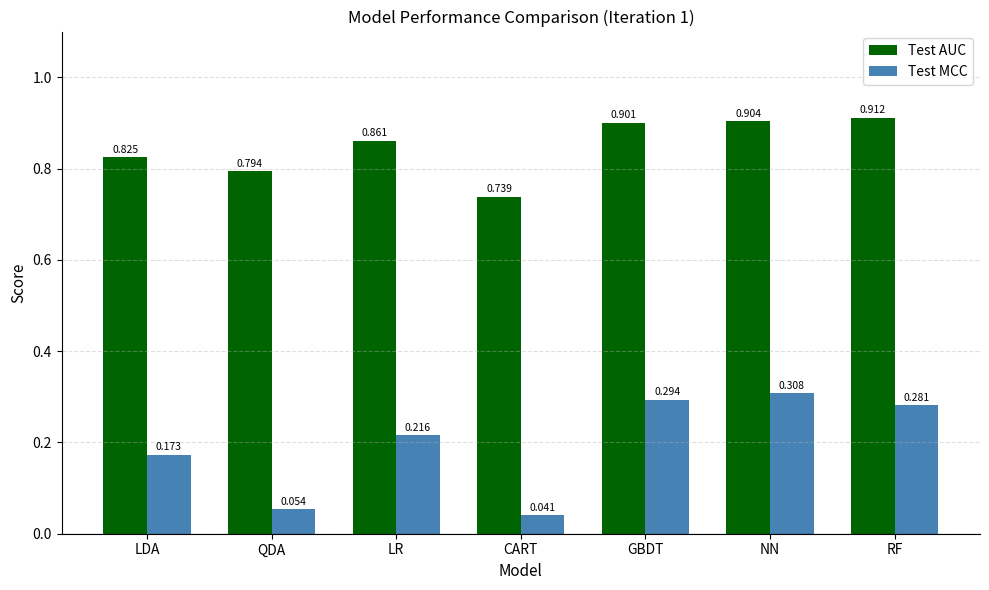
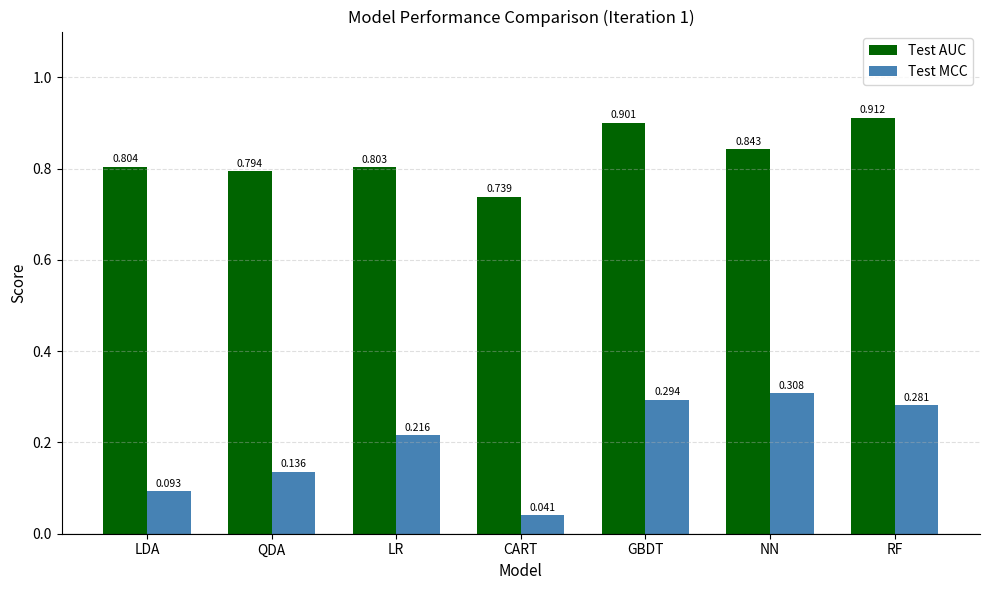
  {
    "Test AUC": {
-     "LDA": 0.825,
+     "LDA": 0.804,
      "QDA": 0.794,
-     "LR": 0.861,
+     "LR": 0.803,
      "CART": 0.739,
      "GBDT": 0.901,
-     "NN": 0.904,
+     "NN": 0.843,
      "RF": 0.912
    },
    "Test MCC": {
-     "LDA": 0.173,
-     "QDA": 0.054,
+     "LDA": 0.093,
+     "QDA": 0.136,
      "LR": 0.216,
      "CART": 0.041,
      "GBDT": 0.294,
      "NN": 0.308,
      "RF": 0.281
    }
  }
